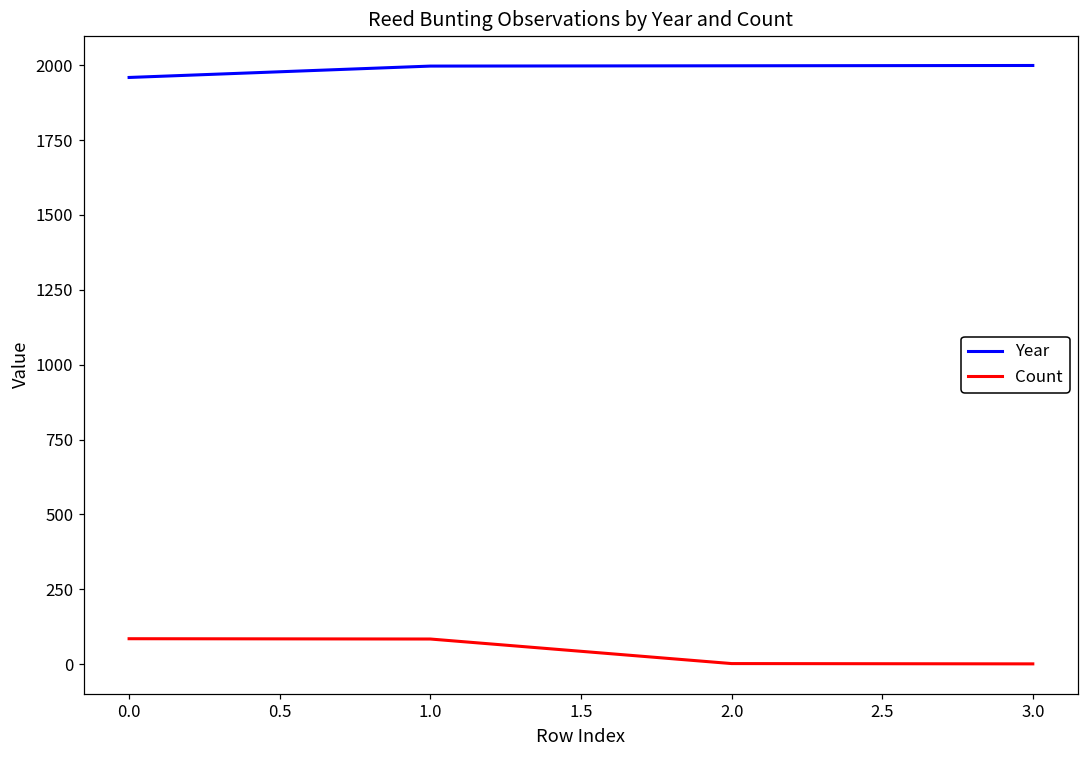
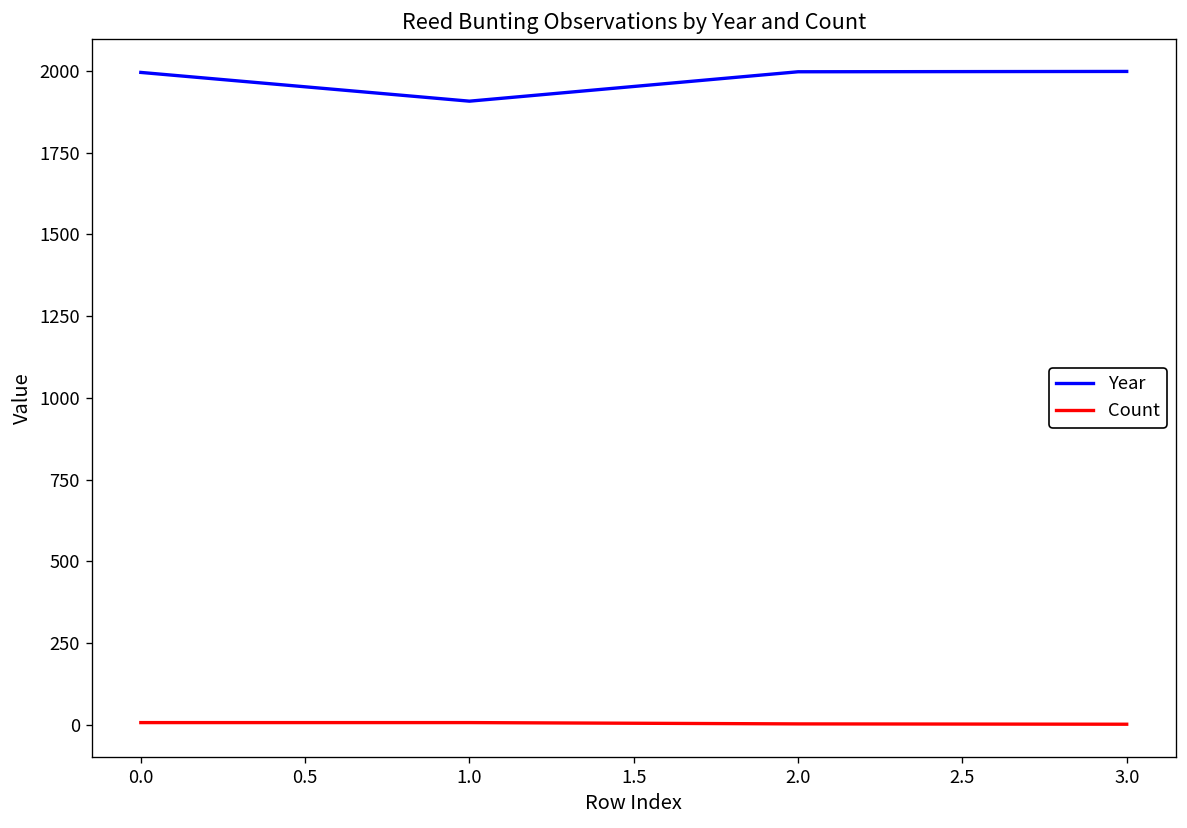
  {
    "Year": {
-     "0.0": 1960,
-     "1.0": 2000,
+     "0.0": 2000,
+     "1.0": 1910,
      "2.0": 2000,
      "3.0": 2000
    },
    "Count": {
-     "0.0": 90,
-     "1.0": 80,
+     "0.0": 10,
+     "1.0": 10,
      "2.0": 0,
      "3.0": 0
    }
  }
